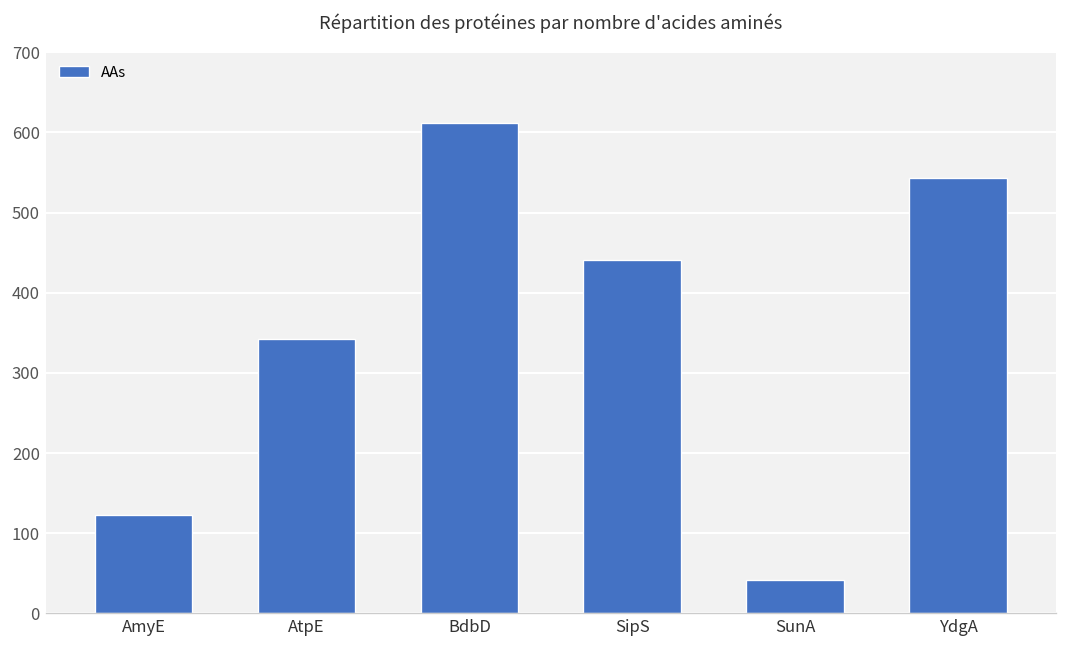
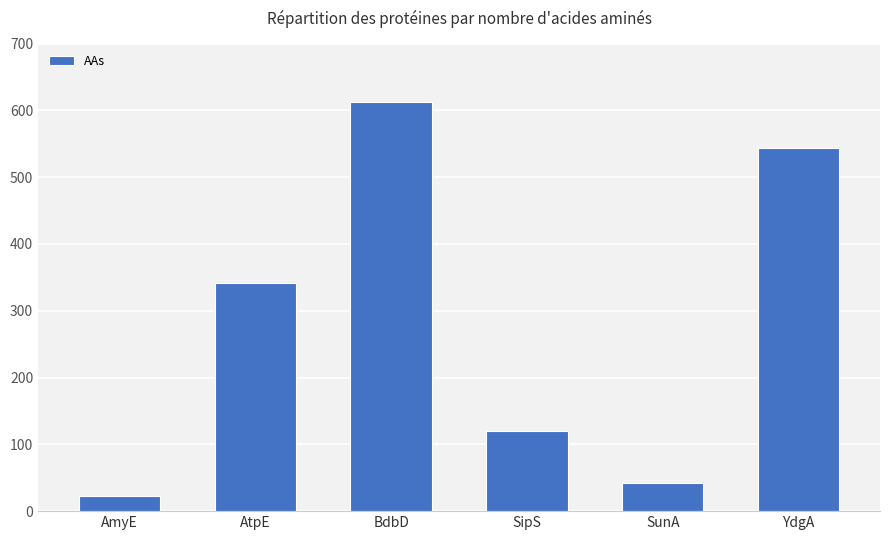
  {
-   "AmyE": 120,
+   "AmyE": 20,
    "AtpE": 340,
    "BdbD": 610,
-   "SipS": 440,
+   "SipS": 120,
    "SunA": 40,
    "YdgA": 540
  }
